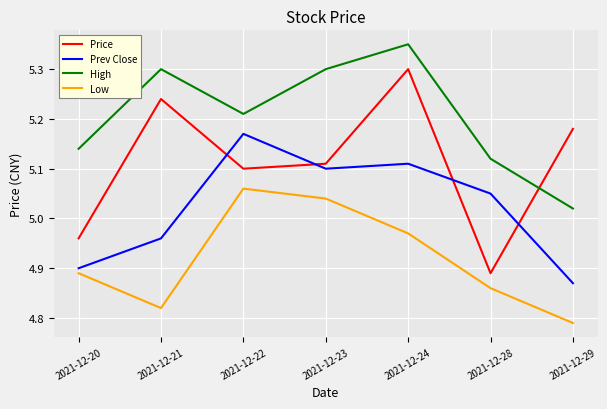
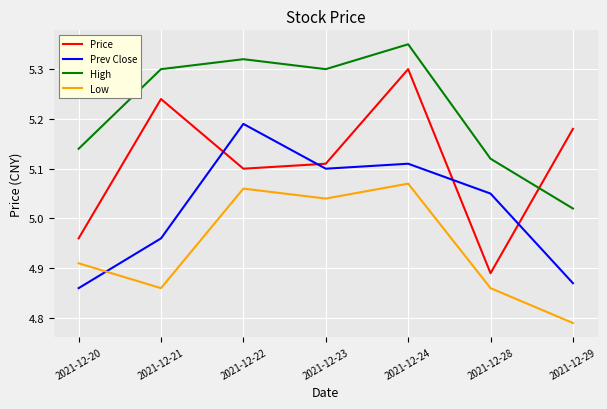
  {
    "Price": {
      "2021-12-20": 4.96,
      "2021-12-21": 5.24,
      "2021-12-22": 5.10,
      "2021-12-23": 5.11,
      "2021-12-24": 5.30,
      "2021-12-28": 4.89,
      "2021-12-29": 5.18
    },
    "Prev Close": {
-     "2021-12-20": 4.90,
+     "2021-12-20": 4.86,
      "2021-12-21": 4.96,
-     "2021-12-22": 5.17,
+     "2021-12-22": 5.19,
      "2021-12-23": 5.10,
      "2021-12-24": 5.11,
      "2021-12-28": 5.05,
      "2021-12-29": 4.87
    },
    "High": {
      "2021-12-20": 5.14,
      "2021-12-21": 5.30,
-     "2021-12-22": 5.21,
+     "2021-12-22": 5.32,
      "2021-12-23": 5.30,
      "2021-12-24": 5.35,
      "2021-12-28": 5.12,
      "2021-12-29": 5.02
    },
    "Low": {
-     "2021-12-20": 4.89,
-     "2021-12-21": 4.82,
+     "2021-12-20": 4.91,
+     "2021-12-21": 4.86,
      "2021-12-22": 5.06,
      "2021-12-23": 5.04,
-     "2021-12-24": 4.97,
+     "2021-12-24": 5.07,
      "2021-12-28": 4.86,
      "2021-12-29": 4.79
    }
  }
